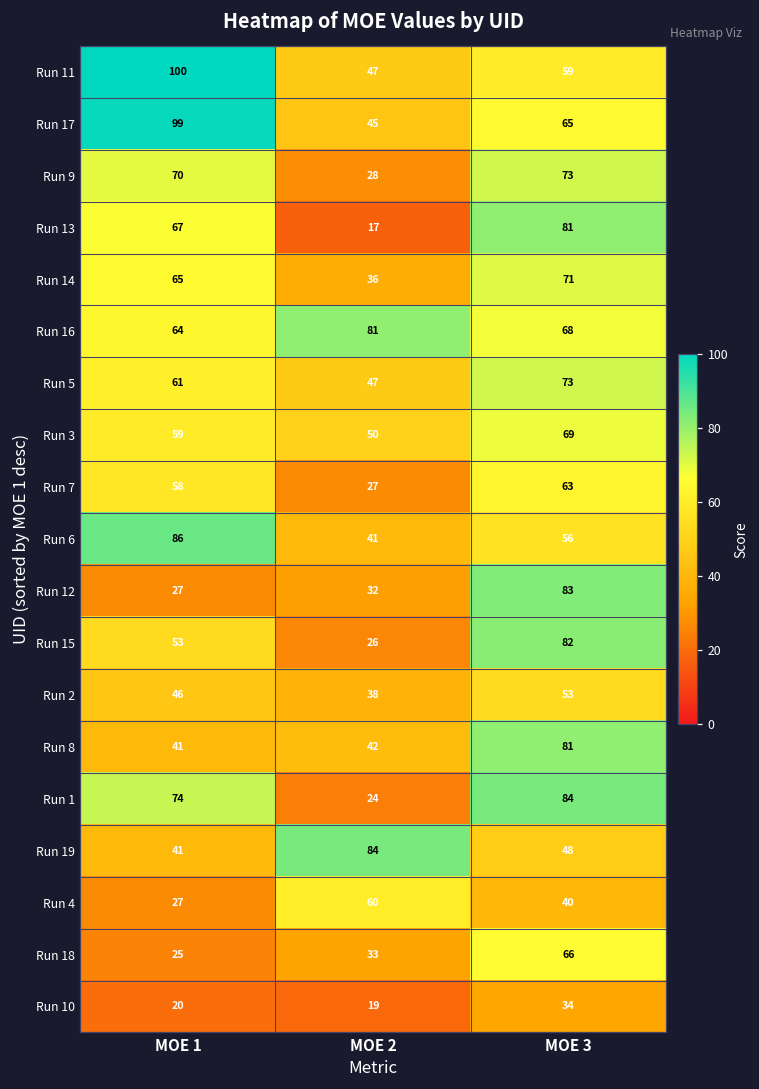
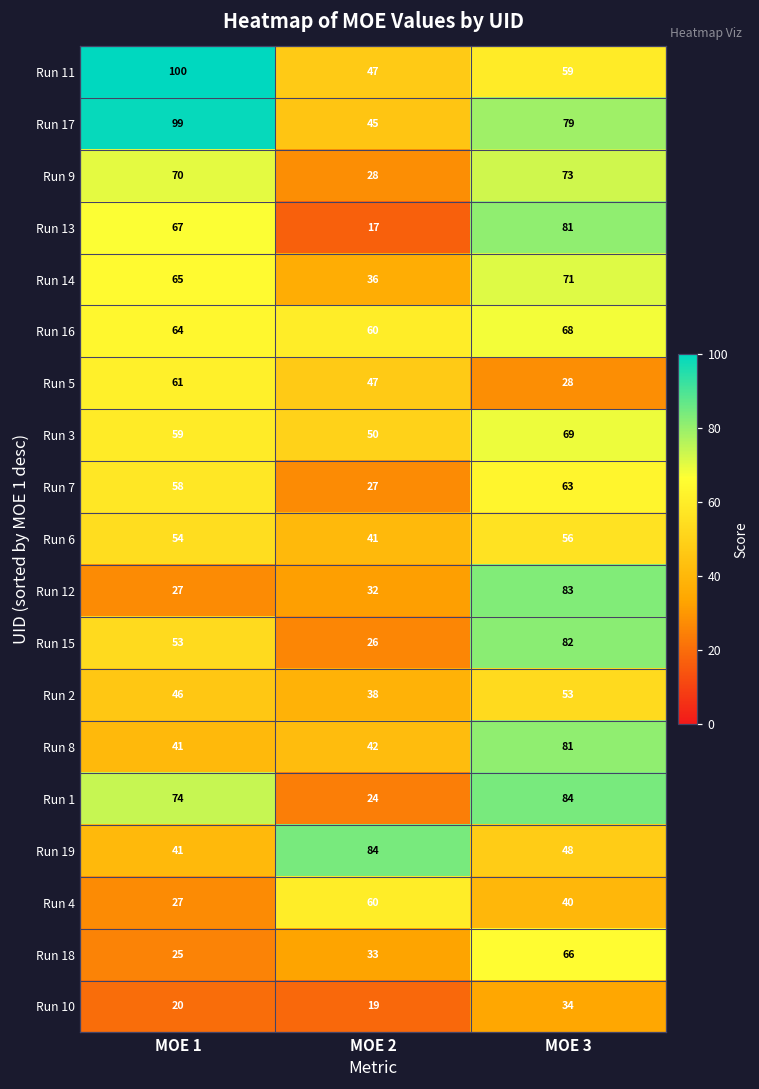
  {
    "Run 11": {
      "MOE 1": 100,
      "MOE 2": 47,
      "MOE 3": 59
    },
    "Run 17": {
      "MOE 1": 99,
      "MOE 2": 45,
-     "MOE 3": 65
+     "MOE 3": 79
    },
    "Run 9": {
      "MOE 1": 70,
      "MOE 2": 28,
      "MOE 3": 73
    },
    "Run 13": {
      "MOE 1": 67,
      "MOE 2": 17,
      "MOE 3": 81
    },
    "Run 14": {
      "MOE 1": 65,
      "MOE 2": 36,
      "MOE 3": 71
    },
    "Run 16": {
      "MOE 1": 64,
-     "MOE 2": 81,
+     "MOE 2": 60,
      "MOE 3": 68
    },
    "Run 5": {
      "MOE 1": 61,
      "MOE 2": 47,
-     "MOE 3": 73
+     "MOE 3": 28
    },
    "Run 3": {
      "MOE 1": 59,
      "MOE 2": 50,
      "MOE 3": 69
    },
    "Run 7": {
      "MOE 1": 58,
      "MOE 2": 27,
      "MOE 3": 63
    },
    "Run 6": {
-     "MOE 1": 86,
+     "MOE 1": 54,
      "MOE 2": 41,
      "MOE 3": 56
    },
    "Run 12": {
      "MOE 1": 27,
      "MOE 2": 32,
      "MOE 3": 83
    },
    "Run 15": {
      "MOE 1": 53,
      "MOE 2": 26,
      "MOE 3": 82
    },
    "Run 2": {
      "MOE 1": 46,
      "MOE 2": 38,
      "MOE 3": 53
    },
    "Run 8": {
      "MOE 1": 41,
      "MOE 2": 42,
      "MOE 3": 81
    },
    "Run 1": {
      "MOE 1": 74,
      "MOE 2": 24,
      "MOE 3": 84
    },
    "Run 19": {
      "MOE 1": 41,
      "MOE 2": 84,
      "MOE 3": 48
    },
    "Run 4": {
      "MOE 1": 27,
      "MOE 2": 60,
      "MOE 3": 40
    },
    "Run 18": {
      "MOE 1": 25,
      "MOE 2": 33,
      "MOE 3": 66
    },
    "Run 10": {
      "MOE 1": 20,
      "MOE 2": 19,
      "MOE 3": 34
    }
  }
